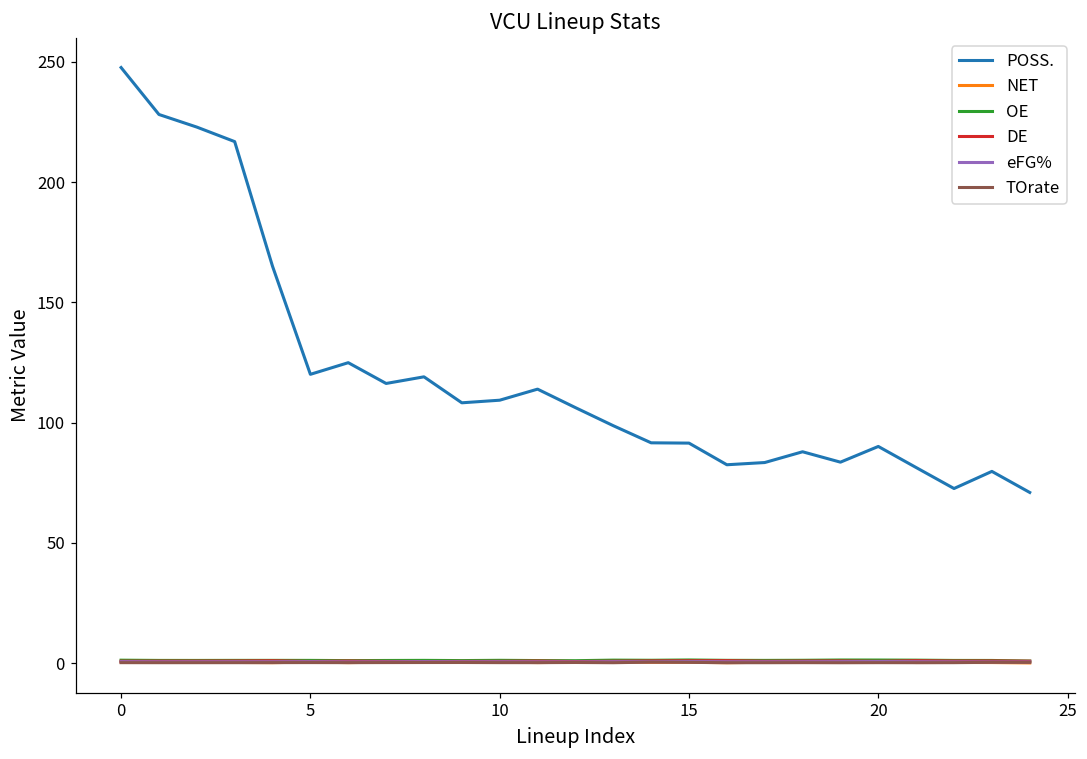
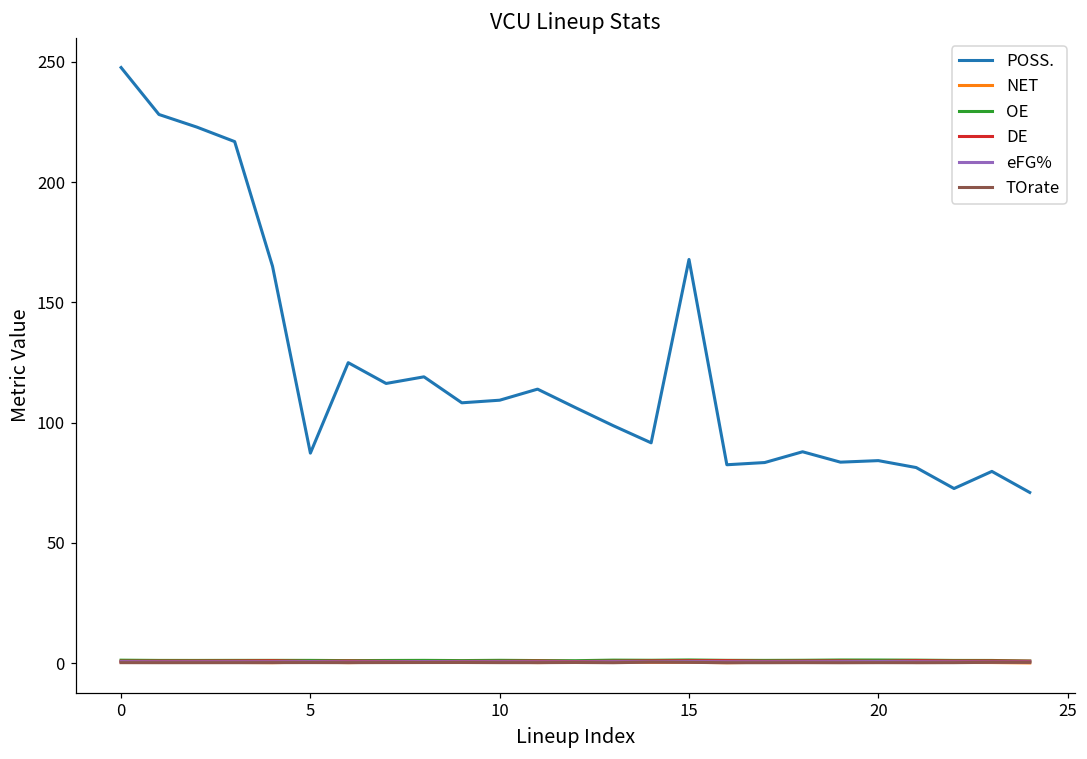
  {
    "POSS.": {
      "0": 248,
-     "5": 120,
+     "5": 87,
      "10": 109,
-     "15": 91,
-     "20": 90
+     "15": 168,
+     "20": 84
    }
  }
